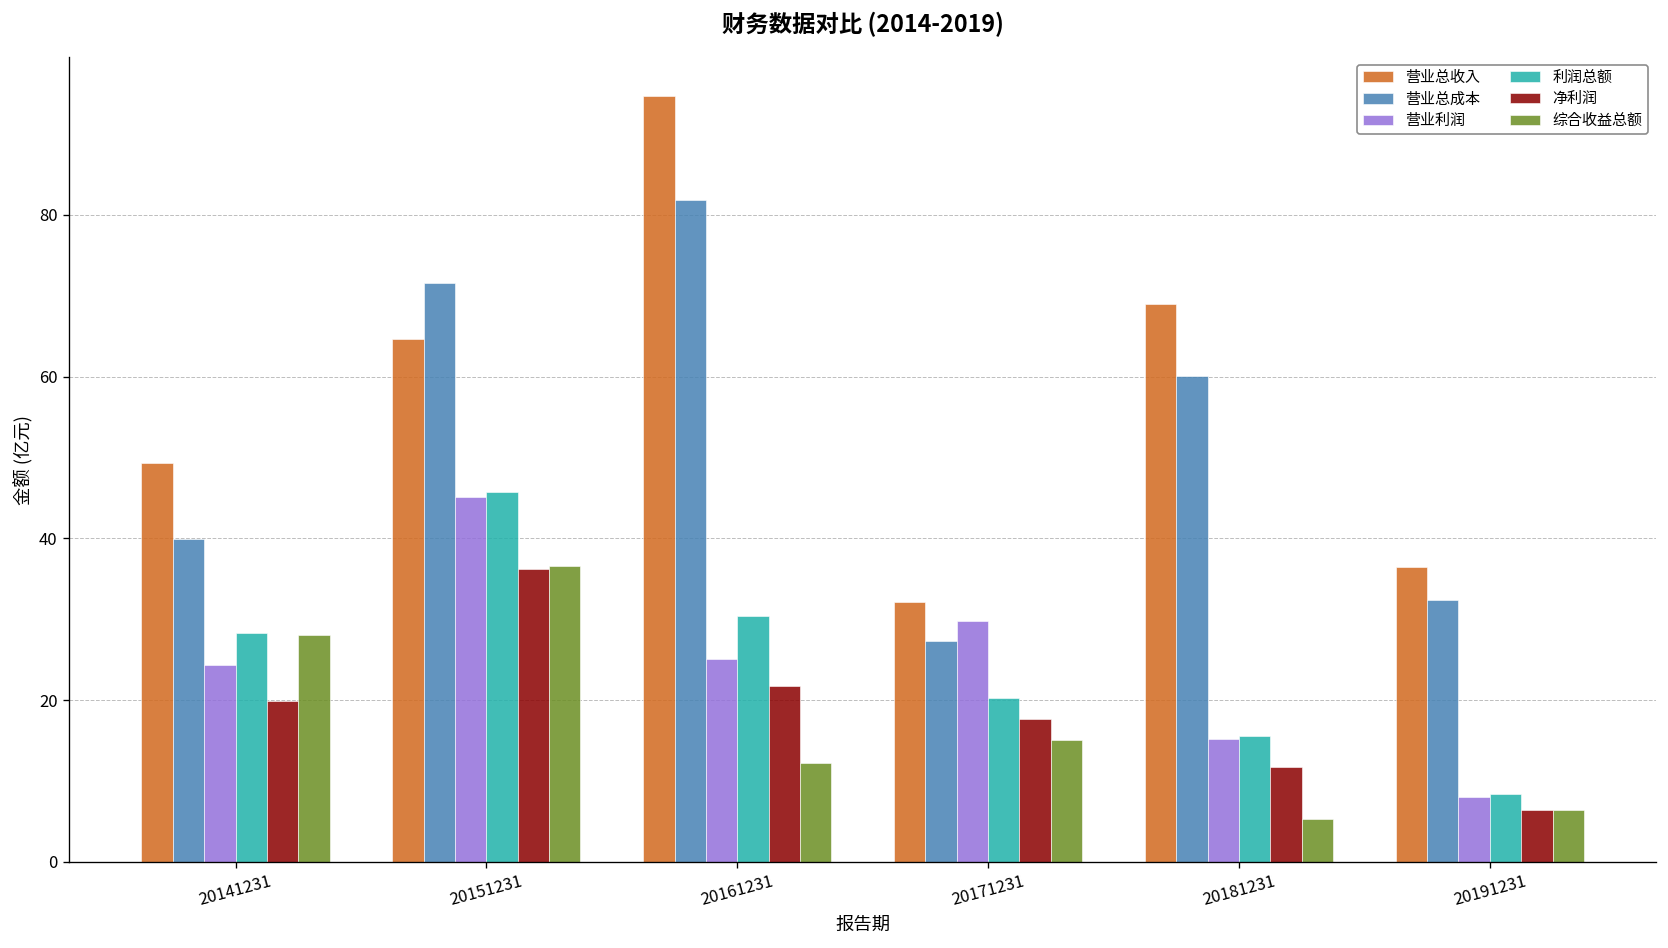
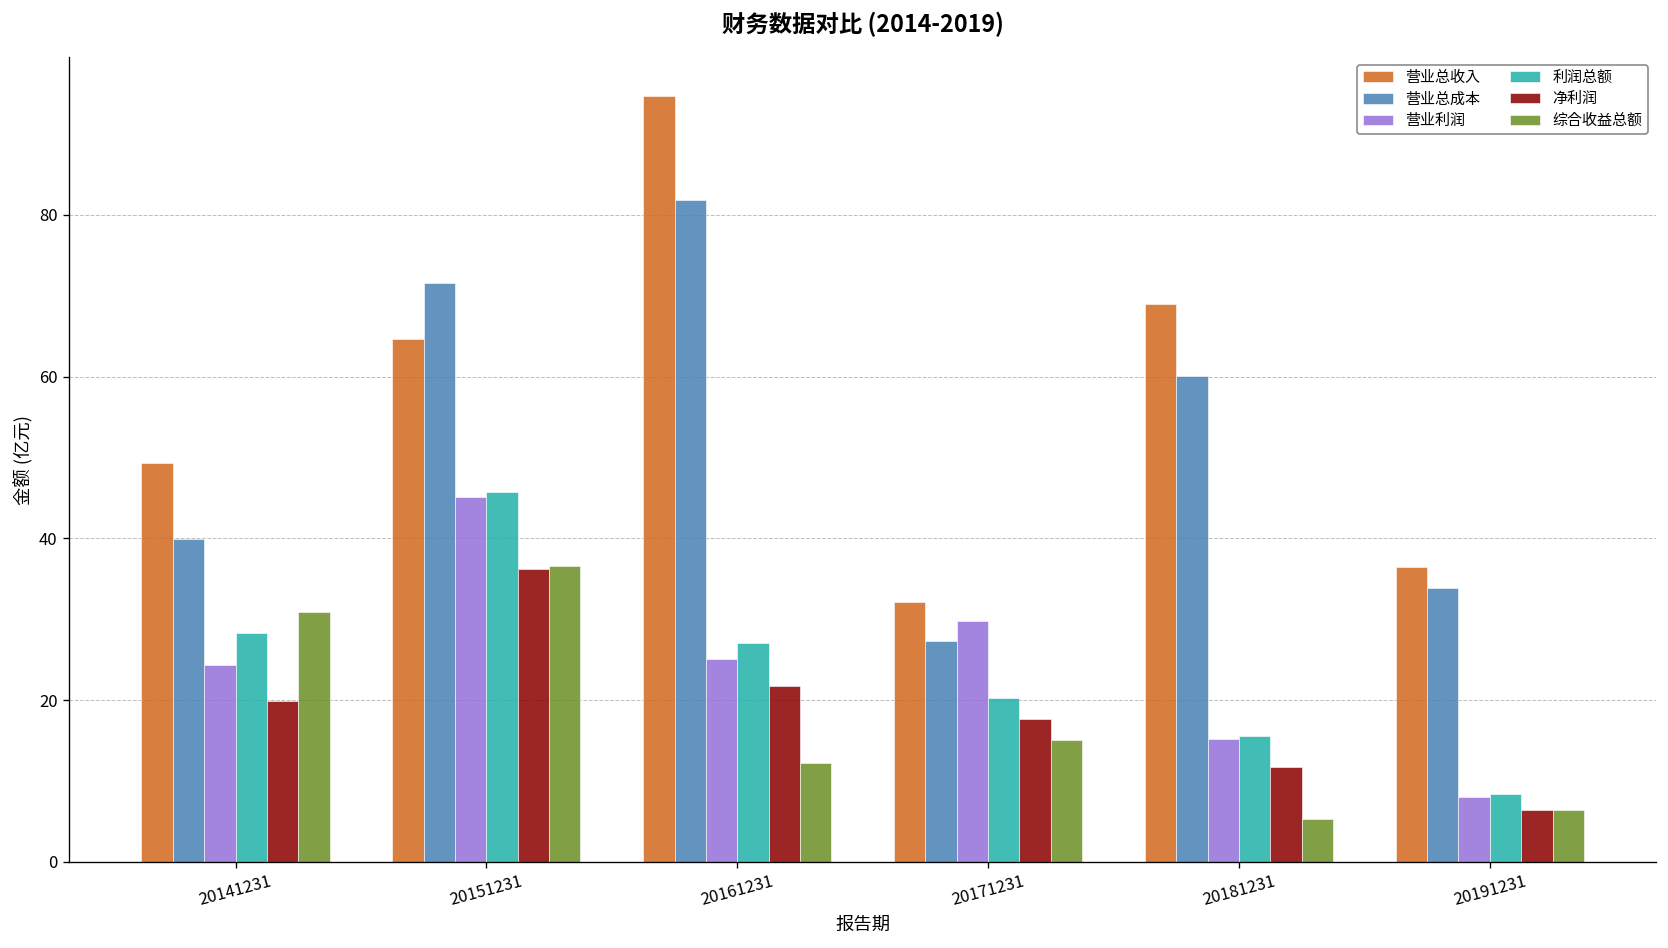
  {
    "营业总收入": {
      "20141231": 49,
      "20151231": 65,
      "20161231": 95,
      "20171231": 32,
      "20181231": 69,
      "20191231": 36
    },
    "营业总成本": {
      "20141231": 40,
      "20151231": 72,
      "20161231": 82,
      "20171231": 27,
      "20181231": 60,
-     "20191231": 32
+     "20191231": 34
    },
    "营业利润": {
      "20141231": 24,
      "20151231": 45,
      "20161231": 25,
      "20171231": 30,
      "20181231": 15,
      "20191231": 8
    },
    "利润总额": {
      "20141231": 28,
      "20151231": 46,
-     "20161231": 30,
+     "20161231": 27,
      "20171231": 20,
      "20181231": 16,
      "20191231": 8
    },
    "净利润": {
      "20141231": 20,
      "20151231": 36,
      "20161231": 22,
      "20171231": 18,
      "20181231": 12,
      "20191231": 6
    },
    "综合收益总额": {
-     "20141231": 28,
+     "20141231": 31,
      "20151231": 37,
      "20161231": 12,
      "20171231": 15,
      "20181231": 5,
      "20191231": 6
    }
  }
